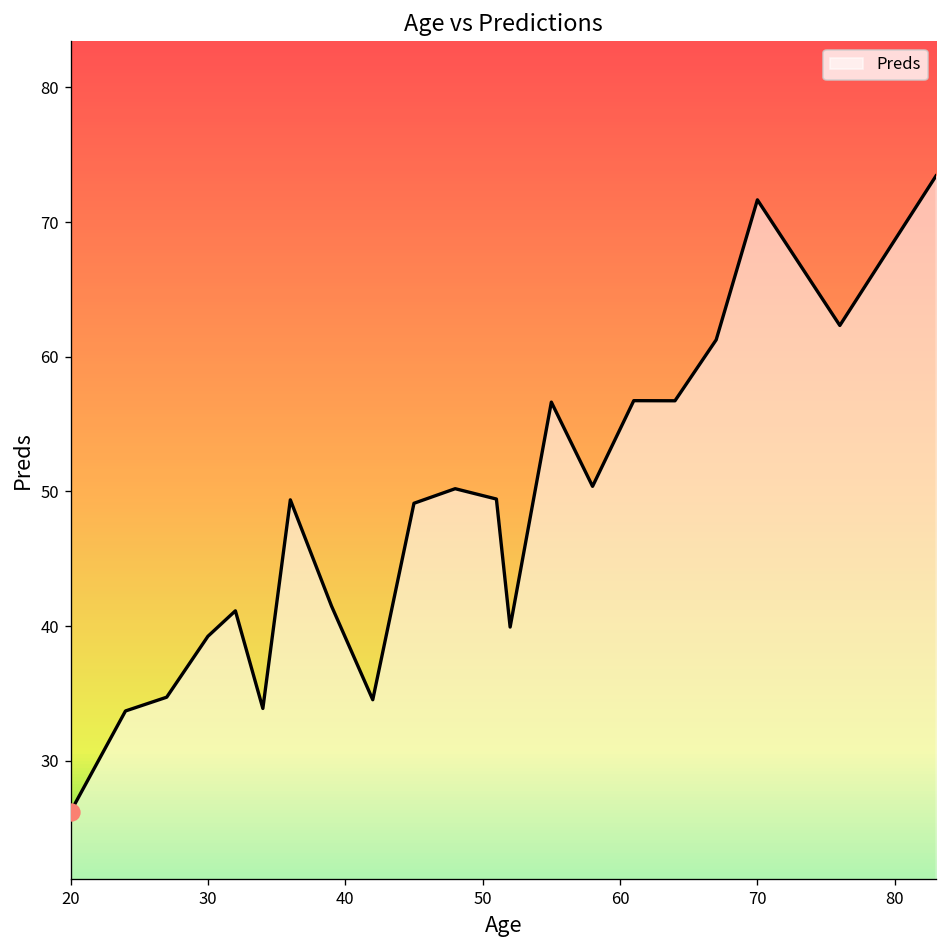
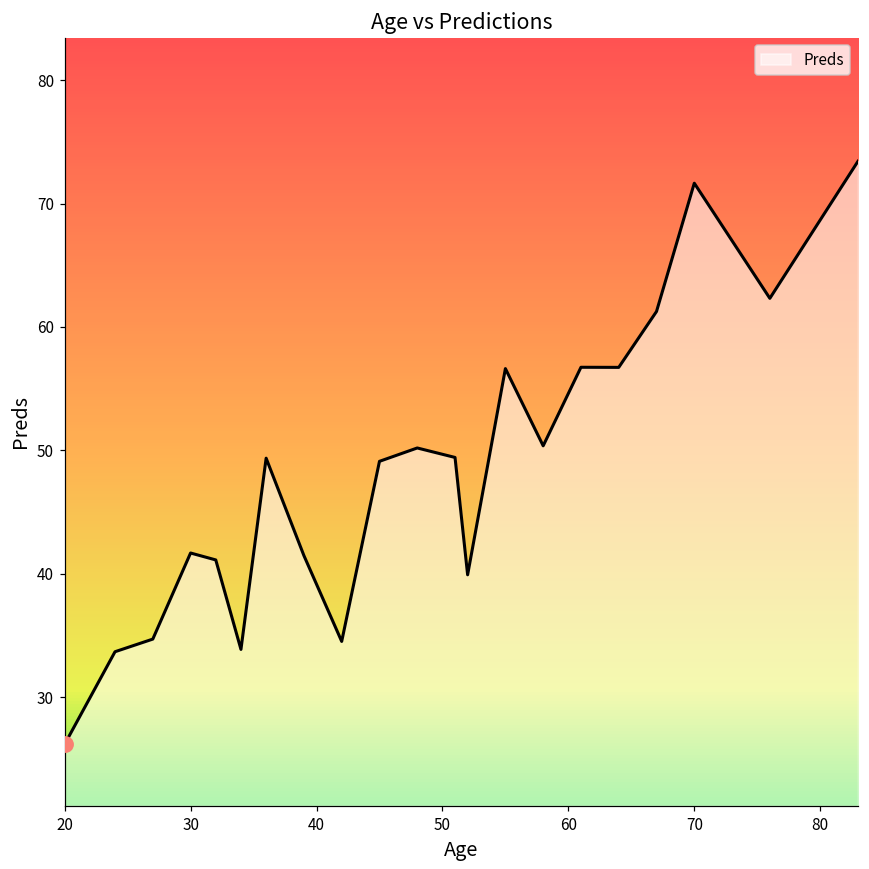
  {
    "Preds": {
-     "30": 39.2,
+     "30": 41.7,
      "70": 71.6
    }
  }
